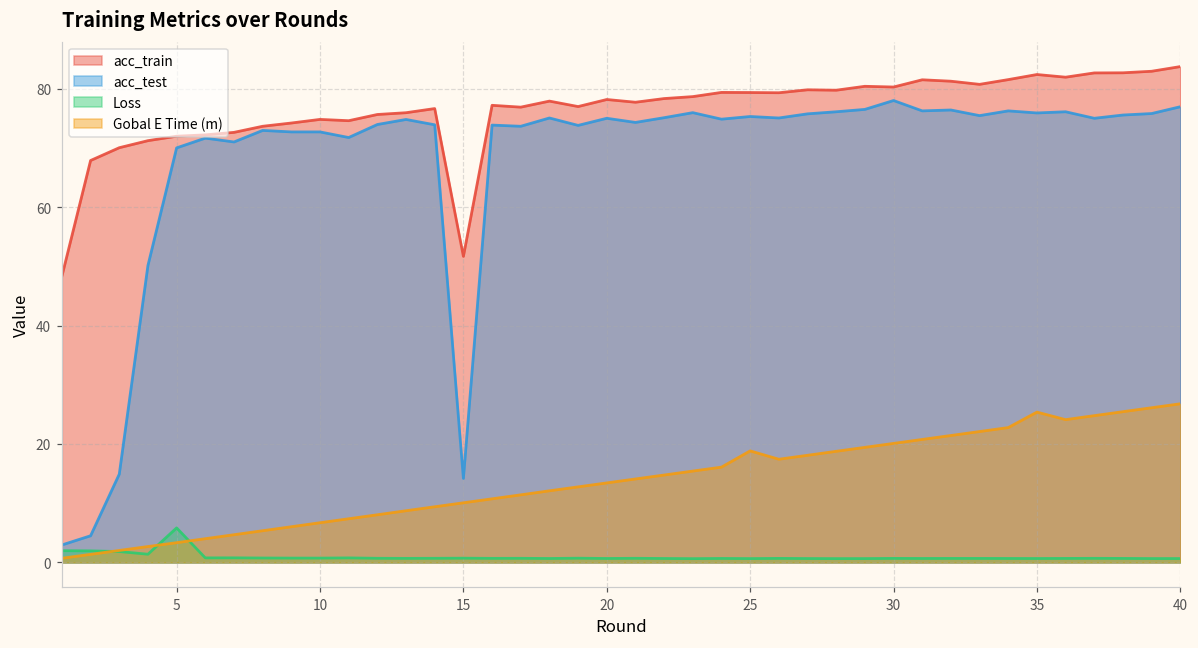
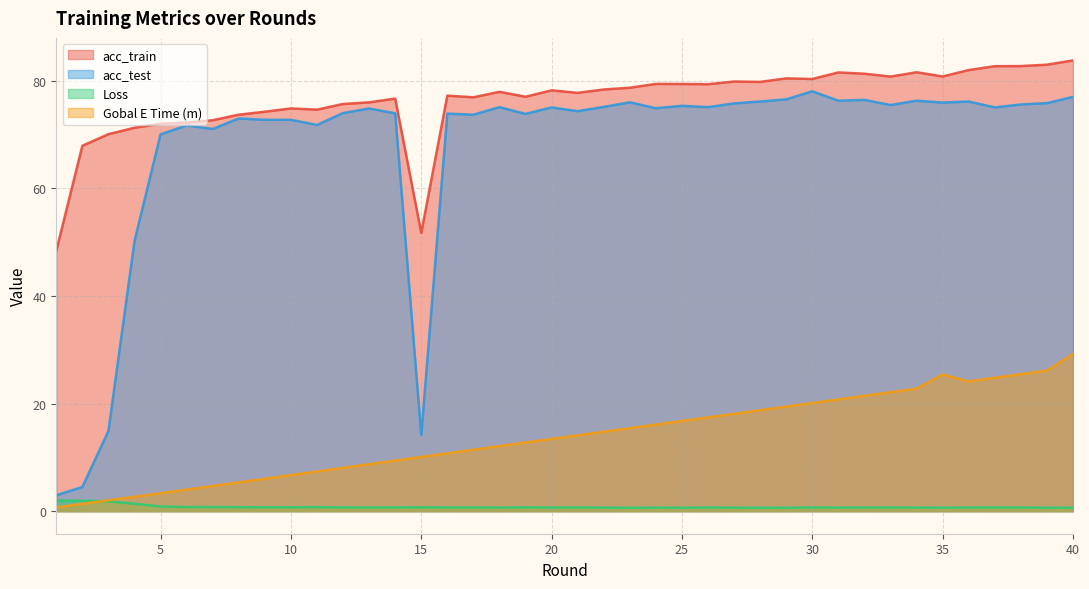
  {
    "acc_train": {
      "10": 75,
      "15": 52,
      "20": 78,
      "25": 79,
      "30": 80,
-     "35": 82,
+     "35": 81,
      "40": 84
    },
    "acc_test": {
      "5": 70,
      "10": 73,
      "15": 14,
      "20": 75,
      "25": 75,
      "30": 78,
      "35": 76,
      "40": 77
    },
    "Loss": {
-     "5": 6,
+     "5": 1,
      "10": 1,
      "15": 1,
      "20": 1,
      "25": 1,
      "30": 1,
      "35": 1,
      "40": 1
    },
    "Gobal E Time (m)": {
      "5": 3,
      "10": 7,
      "15": 10,
      "20": 13,
-     "25": 19,
+     "25": 17,
      "30": 20,
      "35": 25,
-     "40": 27
+     "40": 29
    }
  }
